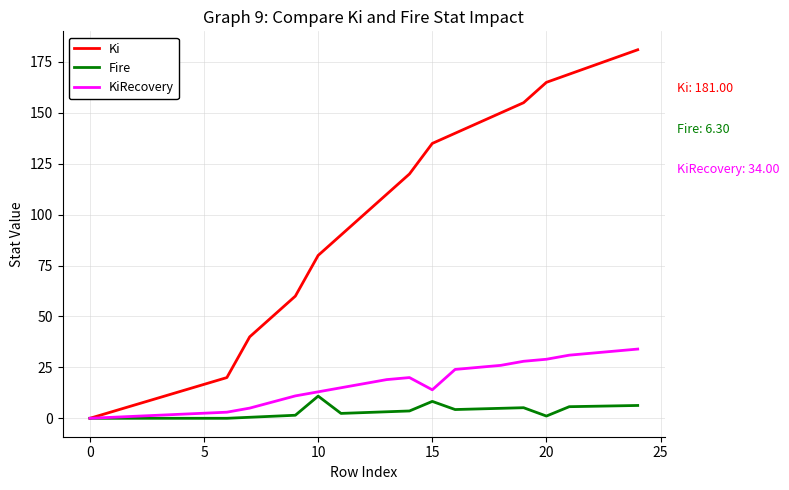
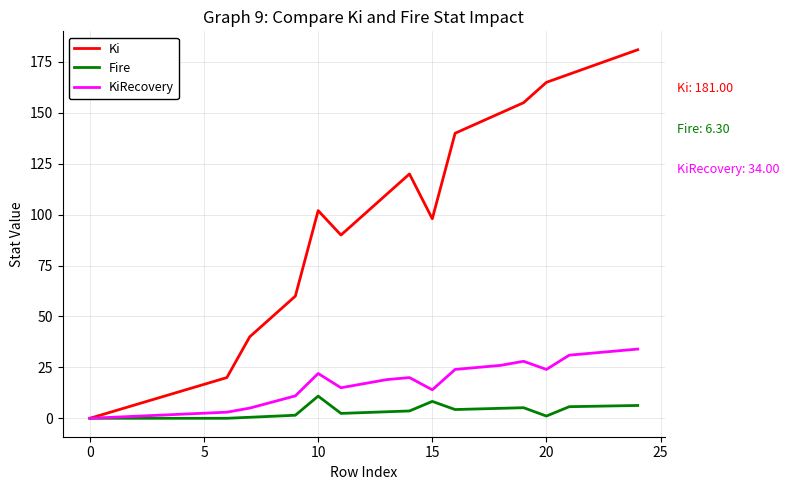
  {
    "Ki": {
-     "10": 80,
-     "15": 135,
+     "10": 102,
+     "15": 98,
      "20": 165
    },
    "Fire": {
      "10": 11,
      "15": 8,
      "20": 1
    },
    "KiRecovery": {
-     "10": 13,
+     "10": 22,
      "15": 14,
-     "20": 29
+     "20": 24
    }
  }
